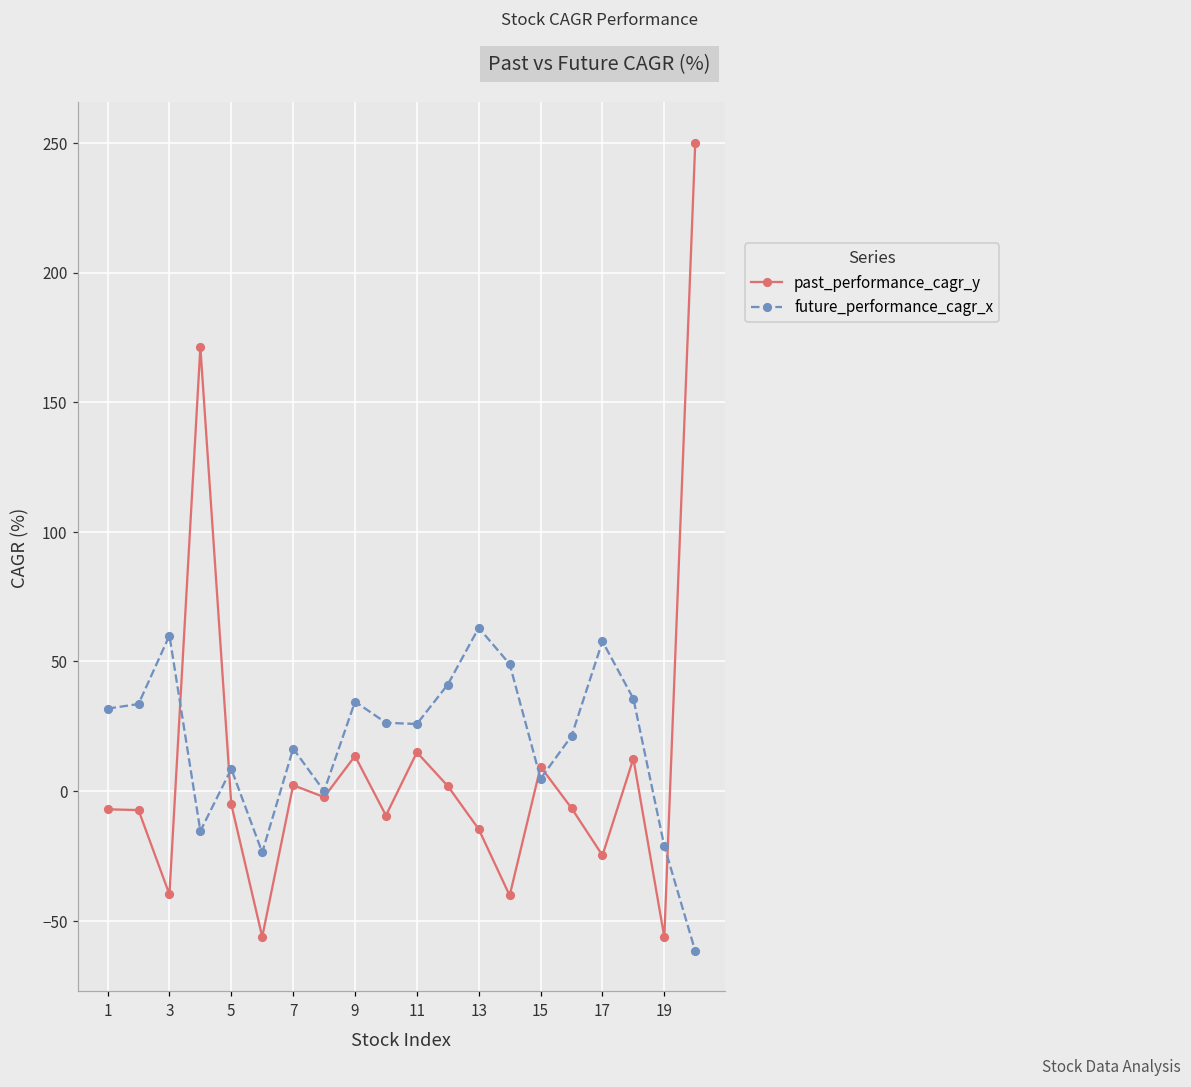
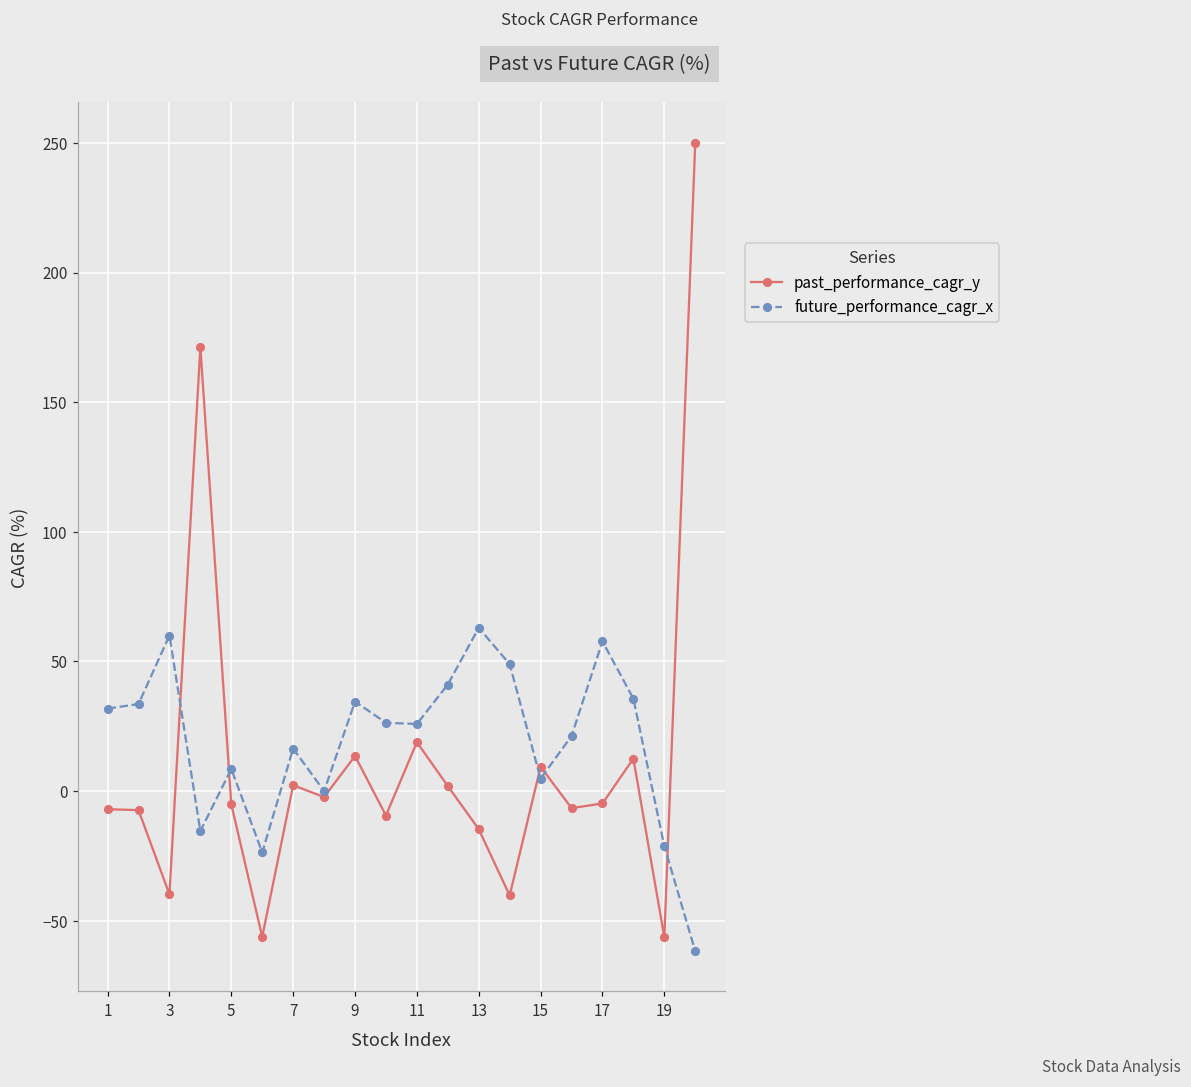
  {
    "past_performance_cagr_y": {
      "1": -7,
      "3": -40,
      "5": -5,
      "7": 2,
      "9": 14,
-     "11": 15,
+     "11": 19,
      "13": -15,
      "15": 9,
-     "17": -25,
+     "17": -5,
      "19": -56
    },
    "future_performance_cagr_x": {
      "1": 32,
      "3": 60,
      "5": 9,
      "7": 16,
      "9": 35,
      "11": 26,
      "13": 63,
      "15": 5,
      "17": 58,
      "19": -21
    }
  }
